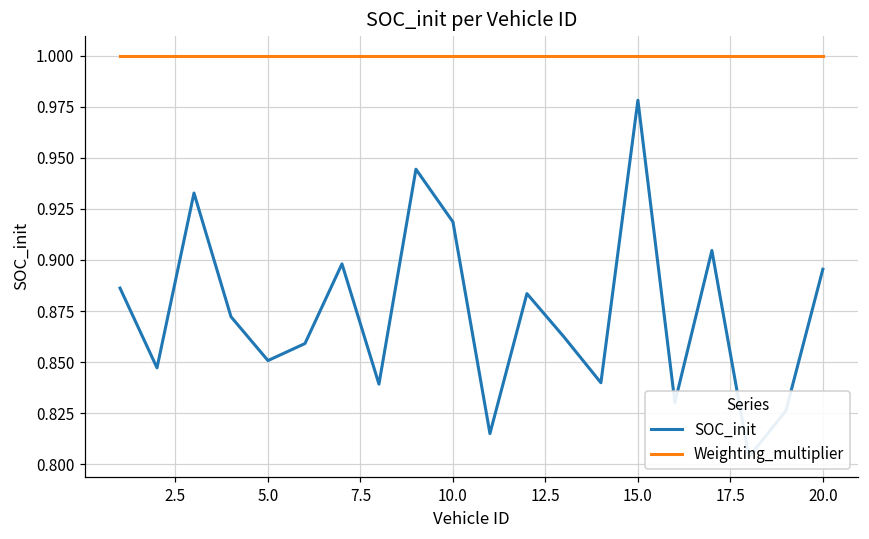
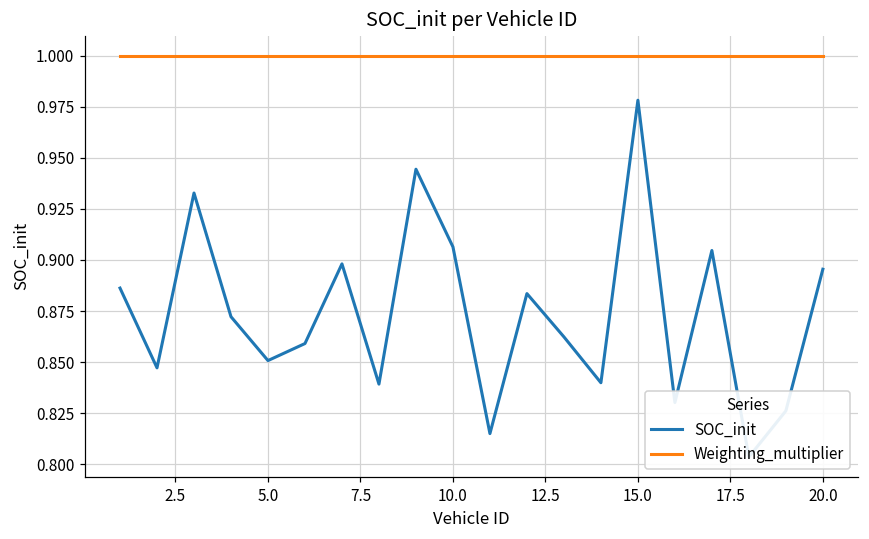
  {
    "SOC_init": {
      "5.0": 0.851,
-     "10.0": 0.919,
+     "10.0": 0.906,
      "15.0": 0.978,
      "20.0": 0.895
    },
    "Weighting_multiplier": {
      "5.0": 1.000,
      "10.0": 1.000,
      "15.0": 1.000,
      "20.0": 1.000
    }
  }
